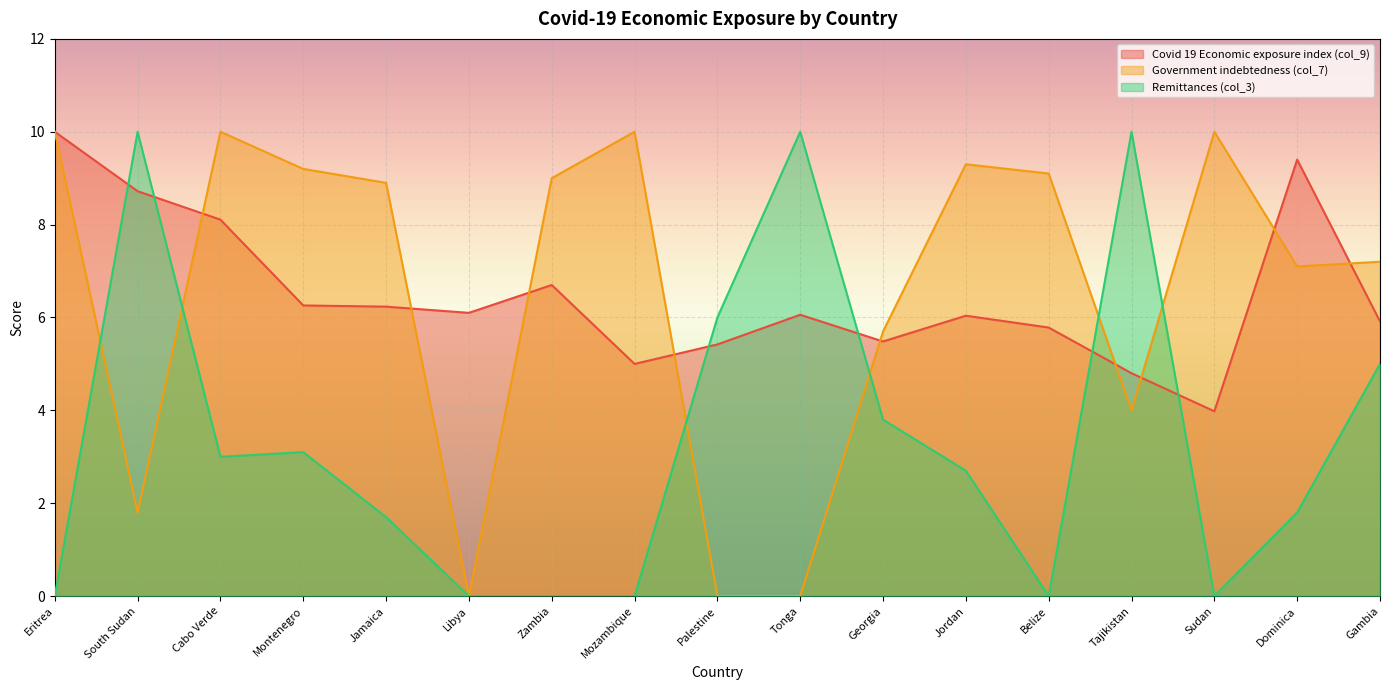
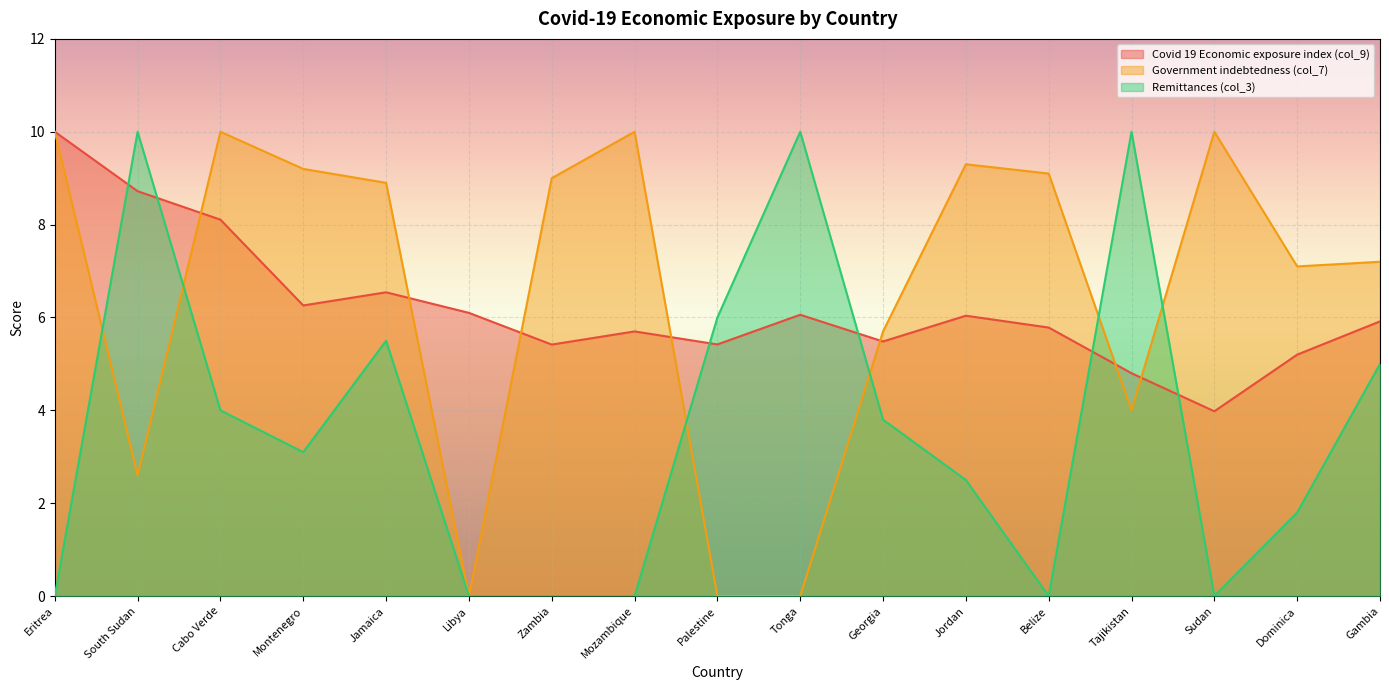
  {
    "Covid 19 Economic exposure index (col_9)": {
      "South Sudan": 8.7,
      "Cabo Verde": 8.1,
      "Montenegro": 6.3,
-     "Jamaica": 6.2,
+     "Jamaica": 6.5,
      "Libya": 6.1,
-     "Zambia": 6.7,
-     "Mozambique": 5.0,
+     "Zambia": 5.4,
+     "Mozambique": 5.7,
      "Palestine": 5.4,
      "Tonga": 6.1,
      "Georgia": 5.5,
      "Jordan": 6.0,
      "Belize": 5.8,
      "Tajikistan": 4.8,
      "Sudan": 4.0,
-     "Dominica": 9.4,
+     "Dominica": 5.2,
      "Gambia": 5.9
    },
    "Government indebtedness (col_7)": {
-     "South Sudan": 1.8,
+     "South Sudan": 2.6,
      "Cabo Verde": 10.0,
      "Montenegro": 9.2,
      "Jamaica": 8.9,
      "Zambia": 9.0,
      "Mozambique": 10.0,
      "Palestine": 0.0,
      "Tonga": 0.0,
      "Georgia": 5.7,
      "Jordan": 9.3,
      "Belize": 9.1,
      "Tajikistan": 4.0,
      "Sudan": 10.0,
      "Dominica": 7.1,
      "Gambia": 7.2
    },
    "Remittances (col_3)": {
      "Eritrea": 0.0,
      "South Sudan": 10.0,
-     "Cabo Verde": 3,
+     "Cabo Verde": 4,
      "Montenegro": 3.1,
-     "Jamaica": 1.7,
+     "Jamaica": 5.5,
      "Zambia": 0.0,
      "Mozambique": 0.0,
      "Palestine": 6.0,
      "Tonga": 10.0,
      "Georgia": 3.8,
-     "Jordan": 2.7,
+     "Jordan": 2.5,
      "Belize": 0.0,
      "Tajikistan": 10.0,
      "Sudan": 0.0,
      "Dominica": 1.8,
      "Gambia": 5.0
    }
  }
